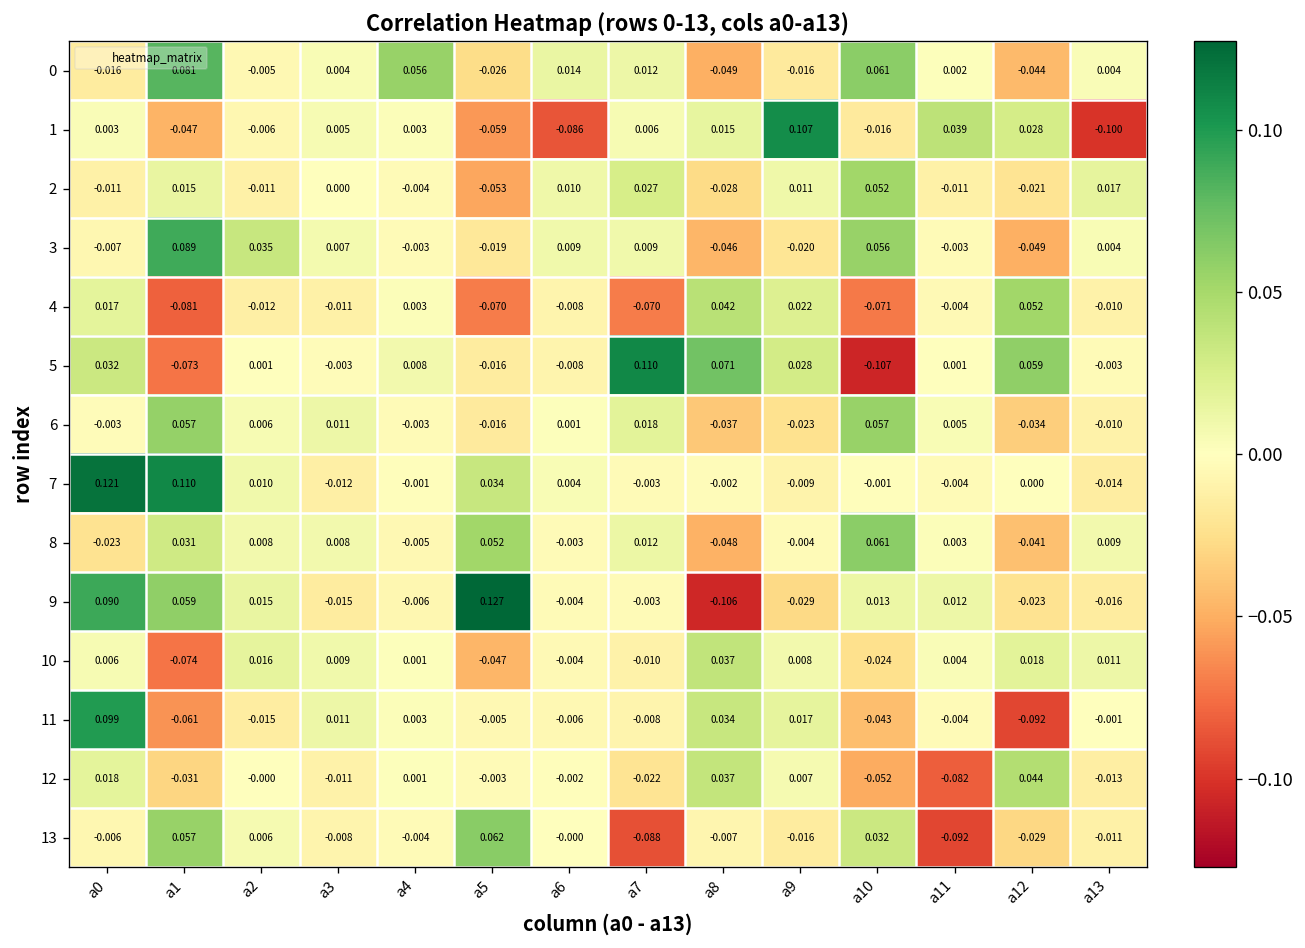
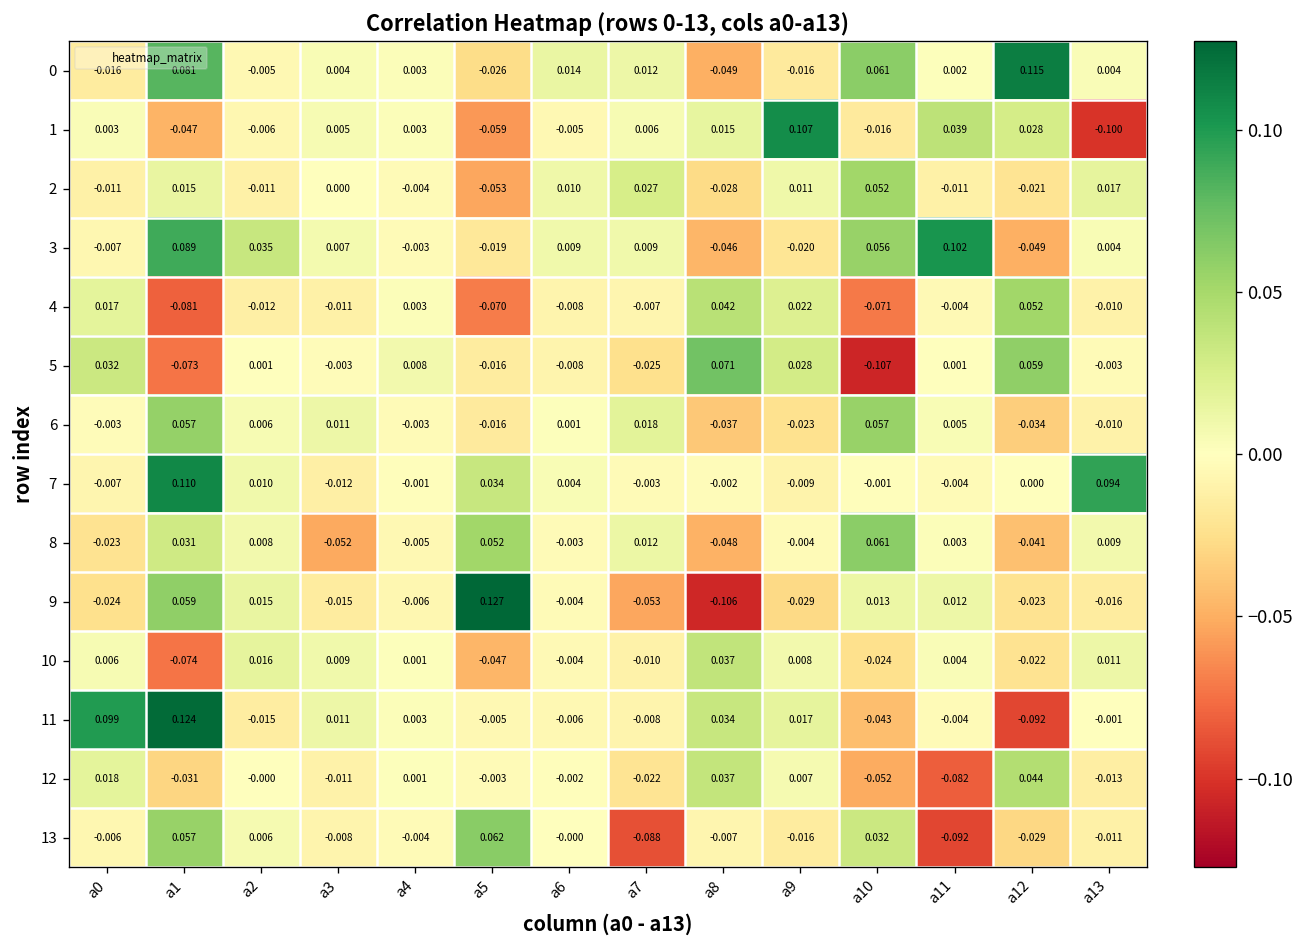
  {
    "0": {
      "a2": -0.005,
      "a3": 0.004,
-     "a4": 0.056,
+     "a4": 0.003,
      "a5": -0.026,
      "a6": 0.014,
      "a7": 0.012,
      "a8": -0.049,
      "a9": -0.016,
      "a10": 0.061,
      "a11": 0.002,
-     "a12": -0.044,
+     "a12": 0.115,
      "a13": 0.004
    },
    "1": {
      "a0": 0.003,
      "a1": -0.047,
      "a2": -0.006,
      "a3": 0.005,
      "a4": 0.003,
      "a5": -0.059,
-     "a6": -0.086,
+     "a6": -0.005,
      "a7": 0.006,
      "a8": 0.015,
      "a9": 0.107,
      "a10": -0.016,
      "a11": 0.039,
      "a12": 0.028,
      "a13": -0.100
    },
    "2": {
      "a0": -0.011,
      "a1": 0.015,
      "a2": -0.011,
      "a3": 0.000,
      "a4": -0.004,
      "a5": -0.053,
      "a6": 0.010,
      "a7": 0.027,
      "a8": -0.028,
      "a9": 0.011,
      "a10": 0.052,
      "a11": -0.011,
      "a12": -0.021,
      "a13": 0.017
    },
    "3": {
      "a0": -0.007,
      "a1": 0.089,
      "a2": 0.035,
      "a3": 0.007,
      "a4": -0.003,
      "a5": -0.019,
      "a6": 0.009,
      "a7": 0.009,
      "a8": -0.046,
      "a9": -0.020,
      "a10": 0.056,
-     "a11": -0.003,
+     "a11": 0.102,
      "a12": -0.049,
      "a13": 0.004
    },
    "4": {
      "a0": 0.017,
      "a1": -0.081,
      "a2": -0.012,
      "a3": -0.011,
      "a4": 0.003,
      "a5": -0.070,
      "a6": -0.008,
-     "a7": -0.070,
+     "a7": -0.007,
      "a8": 0.042,
      "a9": 0.022,
      "a10": -0.071,
      "a11": -0.004,
      "a12": 0.052,
      "a13": -0.010
    },
    "5": {
      "a0": 0.032,
      "a1": -0.073,
      "a2": 0.001,
      "a3": -0.003,
      "a4": 0.008,
      "a5": -0.016,
      "a6": -0.008,
-     "a7": 0.110,
+     "a7": -0.025,
      "a8": 0.071,
      "a9": 0.028,
      "a10": -0.107,
      "a11": 0.001,
      "a12": 0.059,
      "a13": -0.003
    },
    "6": {
      "a0": -0.003,
      "a1": 0.057,
      "a2": 0.006,
      "a3": 0.011,
      "a4": -0.003,
      "a5": -0.016,
      "a6": 0.001,
      "a7": 0.018,
      "a8": -0.037,
      "a9": -0.023,
      "a10": 0.057,
      "a11": 0.005,
      "a12": -0.034,
      "a13": -0.010
    },
    "7": {
-     "a0": 0.121,
+     "a0": -0.007,
      "a1": 0.110,
      "a2": 0.010,
      "a3": -0.012,
      "a4": -0.001,
      "a5": 0.034,
      "a6": 0.004,
      "a7": -0.003,
      "a8": -0.002,
      "a9": -0.009,
      "a10": -0.001,
      "a11": -0.004,
      "a12": 0.000,
-     "a13": -0.014
+     "a13": 0.094
    },
    "8": {
      "a0": -0.023,
      "a1": 0.031,
      "a2": 0.008,
-     "a3": 0.008,
+     "a3": -0.052,
      "a4": -0.005,
      "a5": 0.052,
      "a6": -0.003,
      "a7": 0.012,
      "a8": -0.048,
      "a9": -0.004,
      "a10": 0.061,
      "a11": 0.003,
      "a12": -0.041,
      "a13": 0.009
    },
    "9": {
-     "a0": 0.090,
+     "a0": -0.024,
      "a1": 0.059,
      "a2": 0.015,
      "a3": -0.015,
      "a4": -0.006,
      "a5": 0.127,
      "a6": -0.004,
-     "a7": -0.003,
+     "a7": -0.053,
      "a8": -0.106,
      "a9": -0.029,
      "a10": 0.013,
      "a11": 0.012,
      "a12": -0.023,
      "a13": -0.016
    },
    "10": {
      "a0": 0.006,
      "a1": -0.074,
      "a2": 0.016,
      "a3": 0.009,
      "a4": 0.001,
      "a5": -0.047,
      "a6": -0.004,
      "a7": -0.010,
      "a8": 0.037,
      "a9": 0.008,
      "a10": -0.024,
      "a11": 0.004,
-     "a12": 0.018,
+     "a12": -0.022,
      "a13": 0.011
    },
    "11": {
      "a0": 0.099,
-     "a1": -0.061,
+     "a1": 0.124,
      "a2": -0.015,
      "a3": 0.011,
      "a4": 0.003,
      "a5": -0.005,
      "a6": -0.006,
      "a7": -0.008,
      "a8": 0.034,
      "a9": 0.017,
      "a10": -0.043,
      "a11": -0.004,
      "a12": -0.092,
      "a13": -0.001
    },
    "12": {
      "a0": 0.018,
      "a1": -0.031,
      "a2": -0.000,
      "a3": -0.011,
      "a4": 0.001,
      "a5": -0.003,
      "a6": -0.002,
      "a7": -0.022,
      "a8": 0.037,
      "a9": 0.007,
      "a10": -0.052,
      "a11": -0.082,
      "a12": 0.044,
      "a13": -0.013
    },
    "13": {
      "a0": -0.006,
      "a1": 0.057,
      "a2": 0.006,
      "a3": -0.008,
      "a4": -0.004,
      "a5": 0.062,
      "a6": -0.000,
      "a7": -0.088,
      "a8": -0.007,
      "a9": -0.016,
      "a10": 0.032,
      "a11": -0.092,
      "a12": -0.029,
      "a13": -0.011
    }
  }
